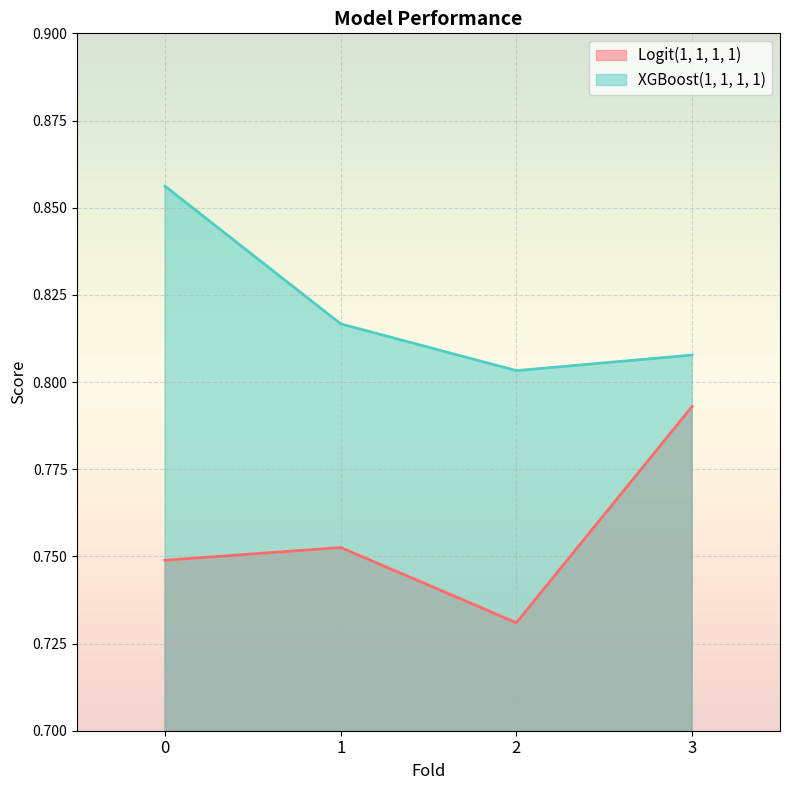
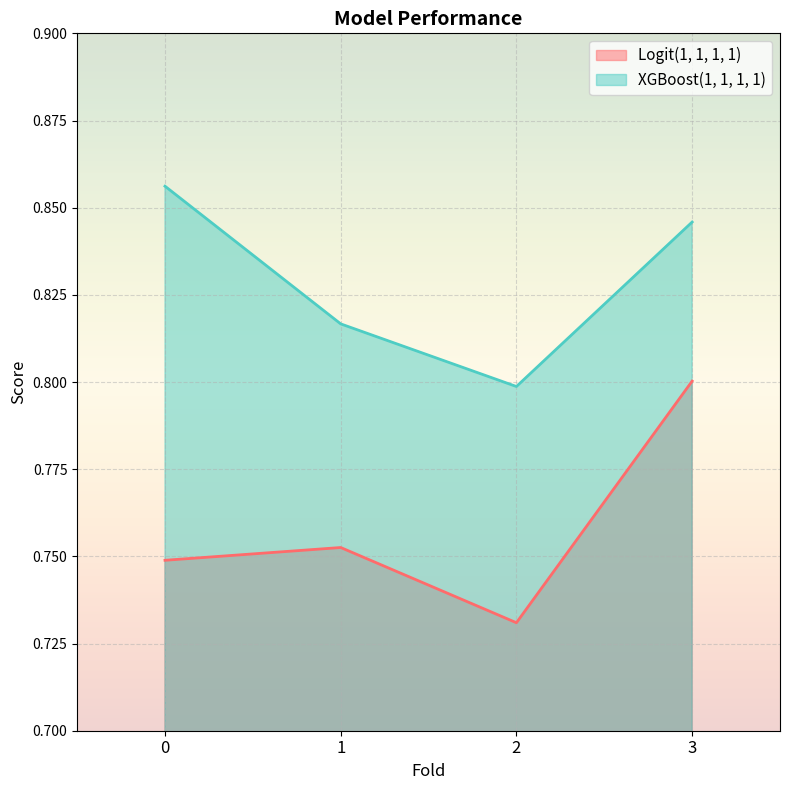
  {
    "Logit(1, 1, 1, 1)": {
      "0": 0.749,
      "1": 0.753,
      "2": 0.731,
-     "3": 0.793
+     "3": 0.800
    },
    "XGBoost(1, 1, 1, 1)": {
      "0": 0.856,
      "1": 0.817,
-     "2": 0.803,
-     "3": 0.808
+     "2": 0.799,
+     "3": 0.846
    }
  }
